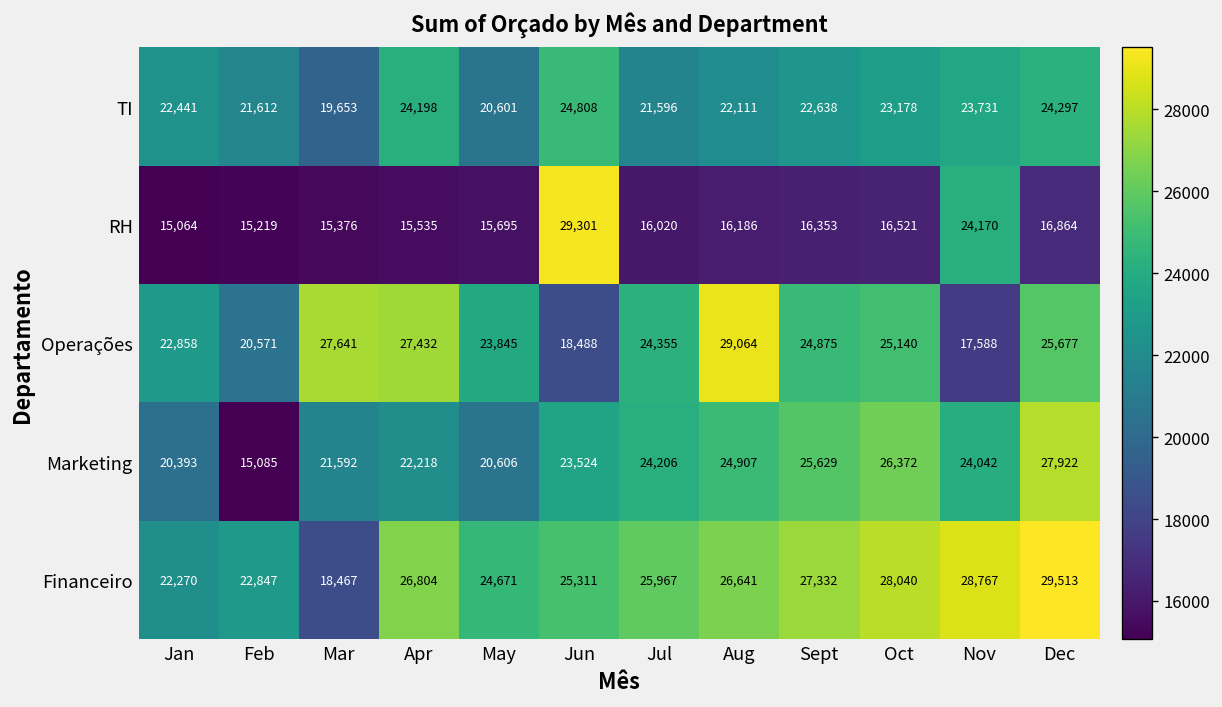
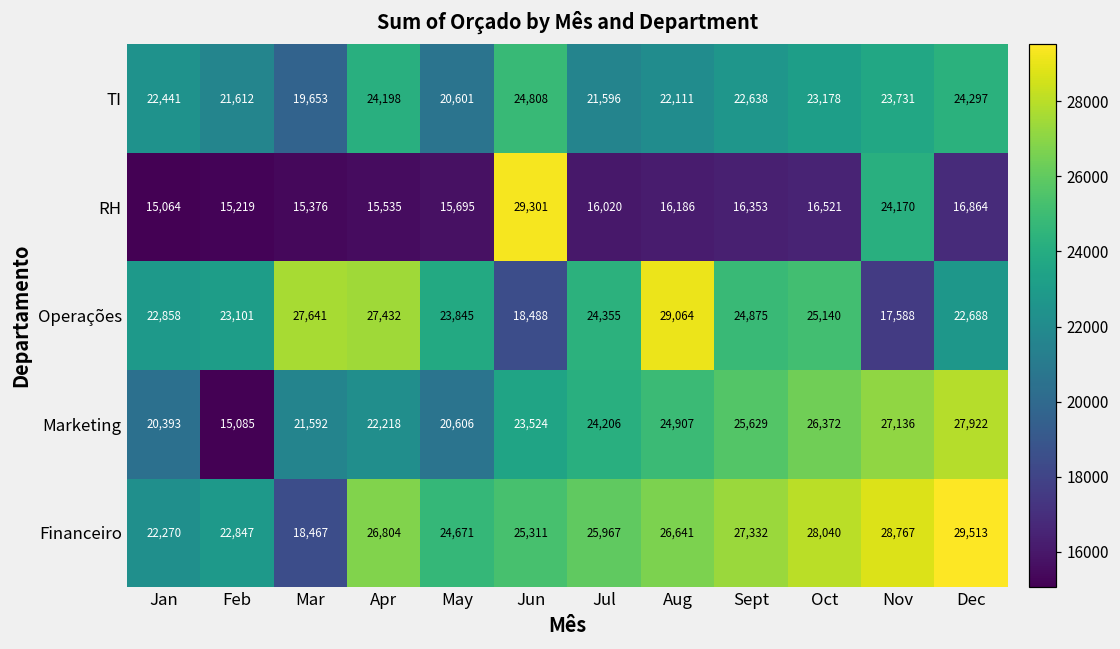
  {
    "TI": {
      "Jan": "22,441",
      "Feb": "21,612",
      "Mar": "19,653",
      "Apr": "24,198",
      "May": "20,601",
      "Jun": "24,808",
      "Jul": "21,596",
      "Aug": "22,111",
      "Sept": "22,638",
      "Oct": "23,178",
      "Nov": "23,731",
      "Dec": "24,297"
    },
    "RH": {
      "Jan": "15,064",
      "Feb": "15,219",
      "Mar": "15,376",
      "Apr": "15,535",
      "May": "15,695",
      "Jun": "29,301",
      "Jul": "16,020",
      "Aug": "16,186",
      "Sept": "16,353",
      "Oct": "16,521",
      "Nov": "24,170",
      "Dec": "16,864"
    },
    "Operações": {
      "Jan": "22,858",
-     "Feb": "20,571",
+     "Feb": "23,101",
      "Mar": "27,641",
      "Apr": "27,432",
      "May": "23,845",
      "Jun": "18,488",
      "Jul": "24,355",
      "Aug": "29,064",
      "Sept": "24,875",
      "Oct": "25,140",
      "Nov": "17,588",
-     "Dec": "25,677"
+     "Dec": "22,688"
    },
    "Marketing": {
      "Jan": "20,393",
      "Feb": "15,085",
      "Mar": "21,592",
      "Apr": "22,218",
      "May": "20,606",
      "Jun": "23,524",
      "Jul": "24,206",
      "Aug": "24,907",
      "Sept": "25,629",
      "Oct": "26,372",
-     "Nov": "24,042",
+     "Nov": "27,136",
      "Dec": "27,922"
    },
    "Financeiro": {
      "Jan": "22,270",
      "Feb": "22,847",
      "Mar": "18,467",
      "Apr": "26,804",
      "May": "24,671",
      "Jun": "25,311",
      "Jul": "25,967",
      "Aug": "26,641",
      "Sept": "27,332",
      "Oct": "28,040",
      "Nov": "28,767",
      "Dec": "29,513"
    }
  }
